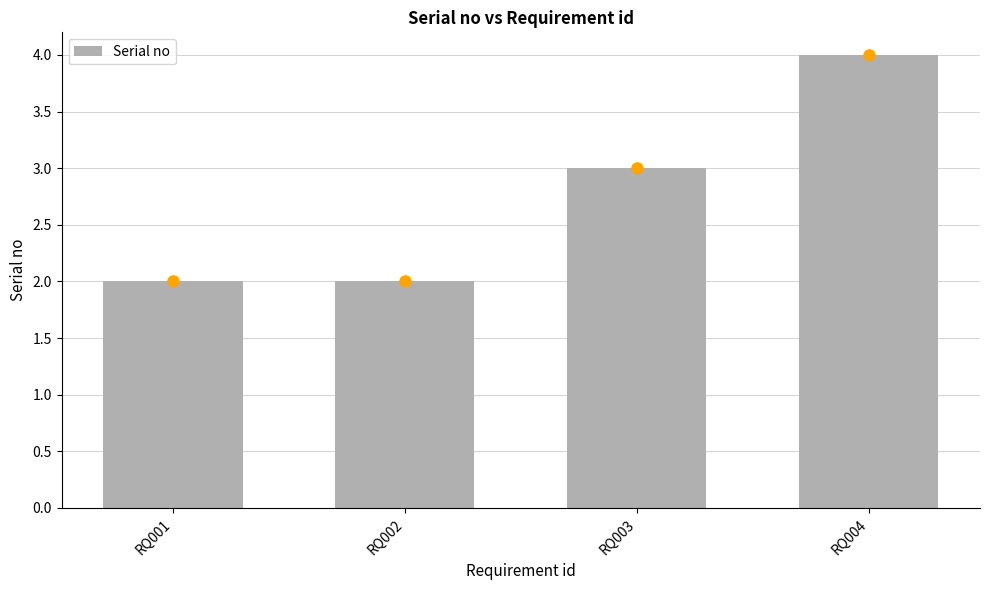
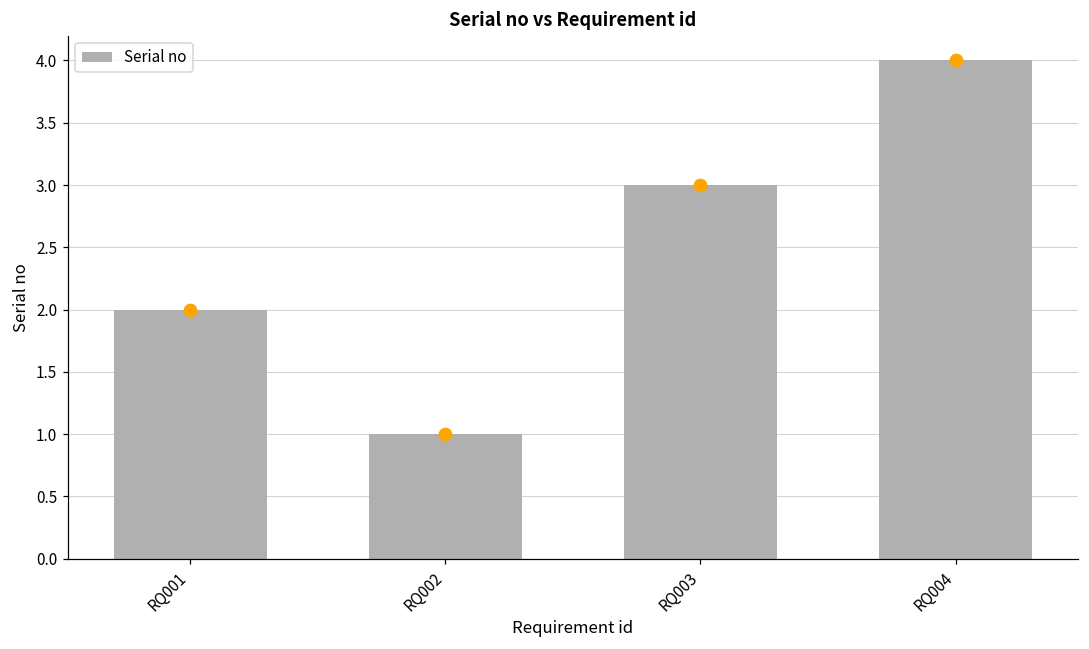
  {
    "Serial no": {
      "RQ001": 2,
-     "RQ002": 2,
+     "RQ002": 1,
      "RQ003": 3,
      "RQ004": 4
    }
  }
